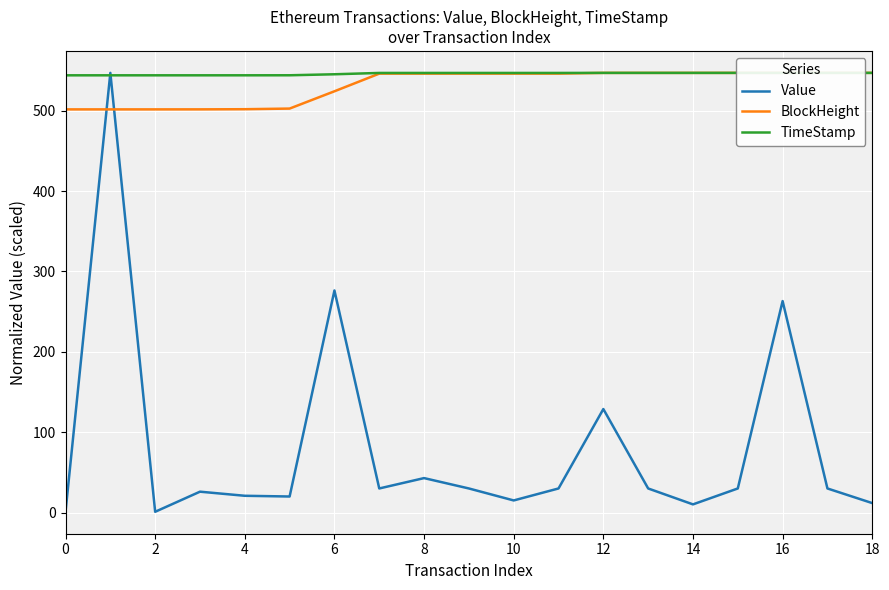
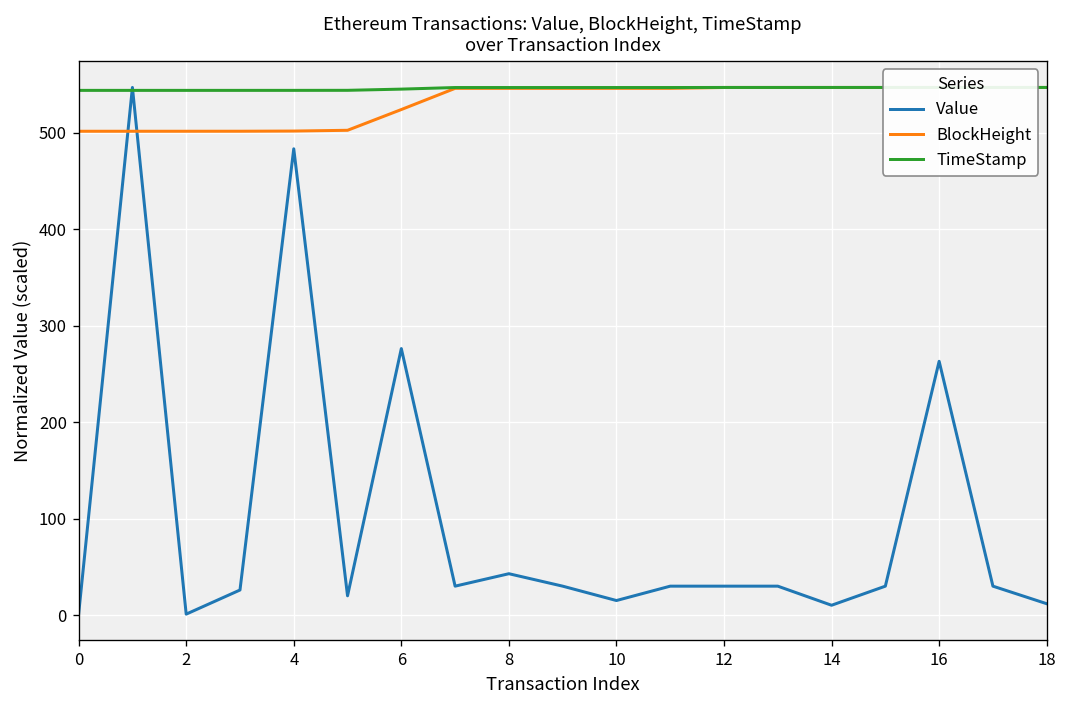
  {
    "Value": {
      "0": 0,
      "2": 0,
-     "4": 20,
+     "4": 480,
      "6": 280,
      "8": 40,
      "10": 20,
-     "12": 130,
+     "12": 30,
      "14": 10,
      "16": 260,
      "18": 10
    },
    "BlockHeight": {
      "0": 500,
      "2": 500,
      "4": 500,
      "6": 520
    },
    "TimeStamp": {
      "0": 540,
      "2": 540,
      "4": 540,
      "6": 550
    }
  }
